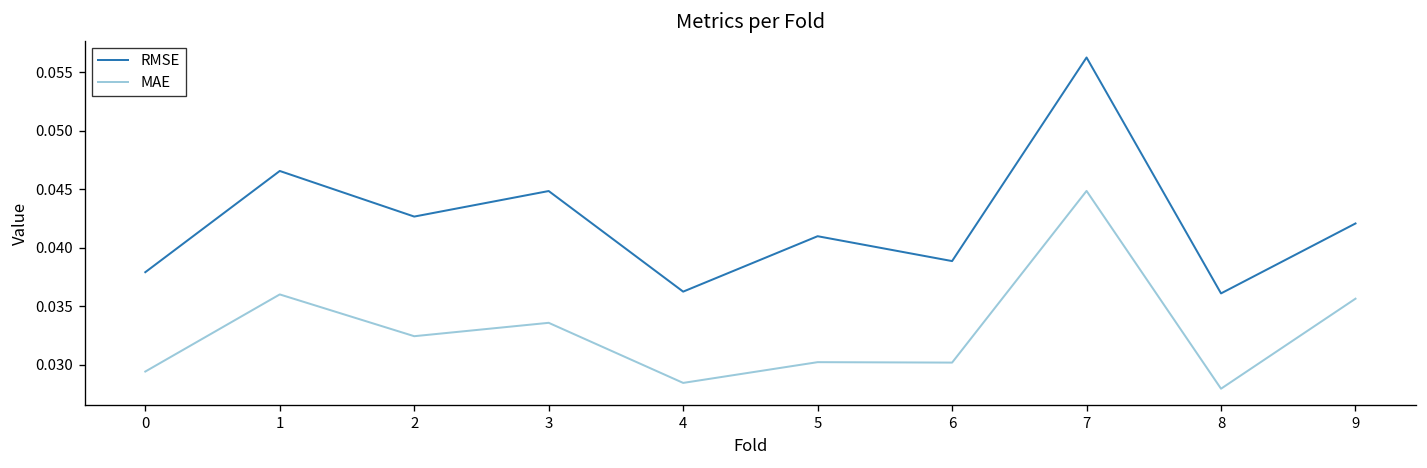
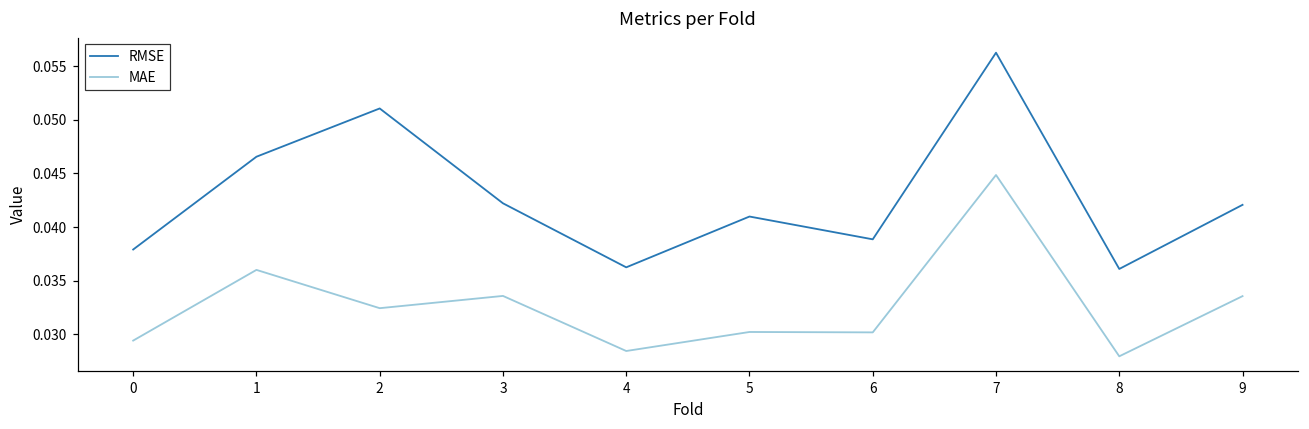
  {
    "RMSE": {
      "0": 0.038,
      "1": 0.047,
-     "2": 0.043,
-     "3": 0.045,
+     "2": 0.051,
+     "3": 0.042,
      "4": 0.036,
      "5": 0.041,
      "6": 0.039,
      "7": 0.056,
      "8": 0.036,
      "9": 0.042
    },
    "MAE": {
      "0": 0.029,
      "1": 0.036,
      "2": 0.032,
      "3": 0.034,
      "4": 0.028,
      "5": 0.030,
      "6": 0.030,
      "7": 0.045,
      "8": 0.028,
-     "9": 0.036
+     "9": 0.034
    }
  }
